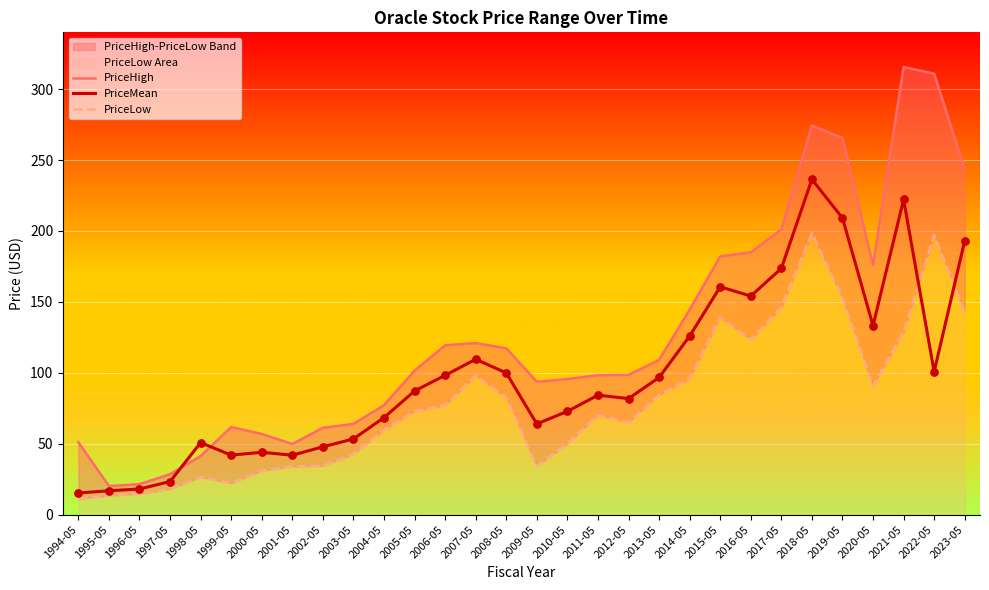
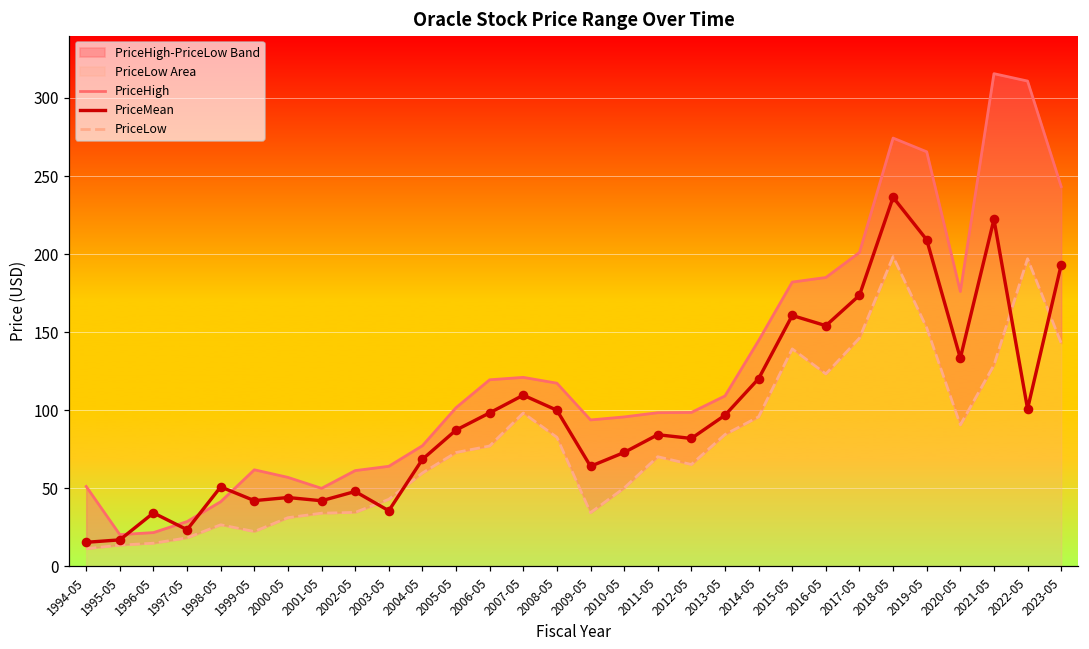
  {
    "PriceHigh-PriceLow Band": {
      "1994-05": 51,
      "1995-05": 20,
      "1996-05": 22,
      "1997-05": 29,
      "1998-05": 41,
      "1999-05": 62,
      "2000-05": 57,
      "2001-05": 50,
      "2002-05": 61,
      "2003-05": 64,
      "2004-05": 77,
      "2005-05": 102,
      "2006-05": 119,
      "2007-05": 121,
      "2008-05": 117,
      "2009-05": 94,
      "2010-05": 96,
      "2011-05": 98,
      "2012-05": 99,
      "2013-05": 109,
      "2014-05": 145,
      "2015-05": 182,
      "2016-05": 185,
      "2017-05": 201,
      "2018-05": 274,
      "2019-05": 266,
      "2020-05": 176,
      "2021-05": 316,
      "2022-05": 311,
      "2023-05": 243
    },
    "PriceMean": {
      "1994-05": 15,
      "1995-05": 17,
-     "1996-05": 18,
+     "1996-05": 34,
      "1997-05": 23,
      "1998-05": 51,
      "1999-05": 42,
      "2000-05": 44,
      "2001-05": 42,
      "2002-05": 48,
-     "2003-05": 53,
+     "2003-05": 36,
      "2004-05": 68,
      "2005-05": 87,
      "2006-05": 98,
      "2007-05": 110,
      "2008-05": 100,
      "2009-05": 64,
      "2010-05": 73,
      "2011-05": 84,
      "2012-05": 82,
      "2013-05": 97,
-     "2014-05": 126,
+     "2014-05": 120,
      "2015-05": 161,
      "2016-05": 154,
      "2017-05": 174,
      "2018-05": 236,
      "2019-05": 209,
      "2020-05": 133,
      "2021-05": 222,
      "2022-05": 101,
      "2023-05": 193
    },
    "PriceLow Area": {
      "1994-05": 11,
      "1995-05": 13,
      "1996-05": 15,
      "1997-05": 18,
      "1998-05": 27,
      "1999-05": 22,
      "2000-05": 31,
      "2001-05": 34,
      "2002-05": 34,
      "2003-05": 43,
      "2004-05": 60,
      "2005-05": 73,
      "2006-05": 77,
      "2007-05": 98,
      "2008-05": 83,
      "2009-05": 34,
      "2010-05": 50,
      "2011-05": 70,
      "2012-05": 65,
      "2013-05": 84,
      "2014-05": 96,
      "2015-05": 139,
      "2016-05": 123,
      "2017-05": 146,
      "2018-05": 198,
      "2019-05": 153,
      "2020-05": 90,
      "2021-05": 129,
      "2022-05": 197,
      "2023-05": 143
    }
  }
